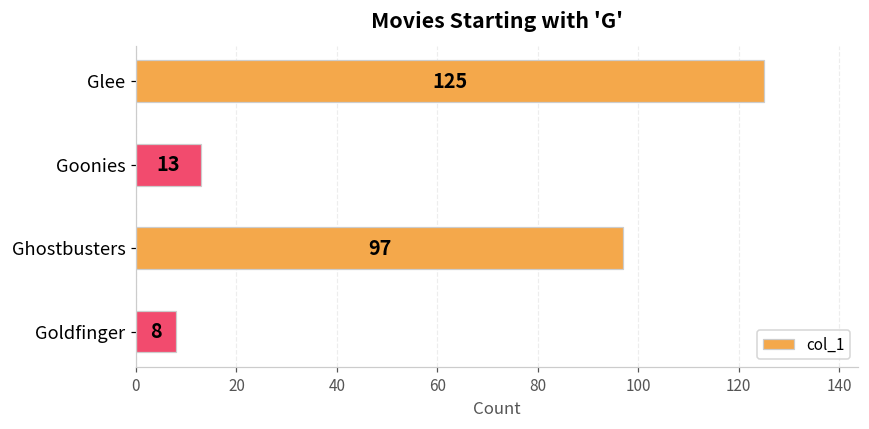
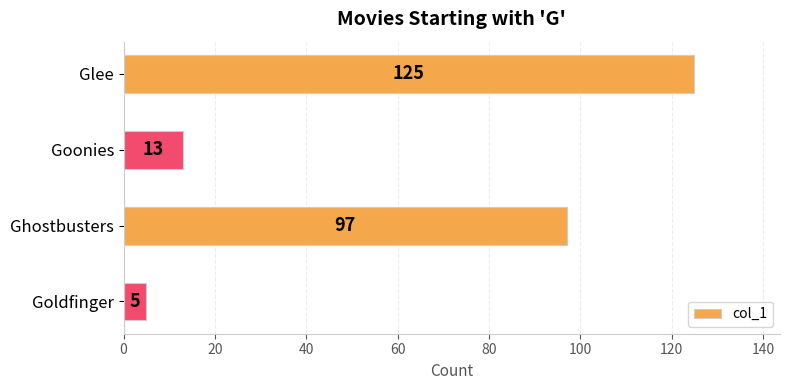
  {
    "Glee": 125,
    "Goonies": 13,
    "Ghostbusters": 97,
-   "Goldfinger": 8
+   "Goldfinger": 5
  }
